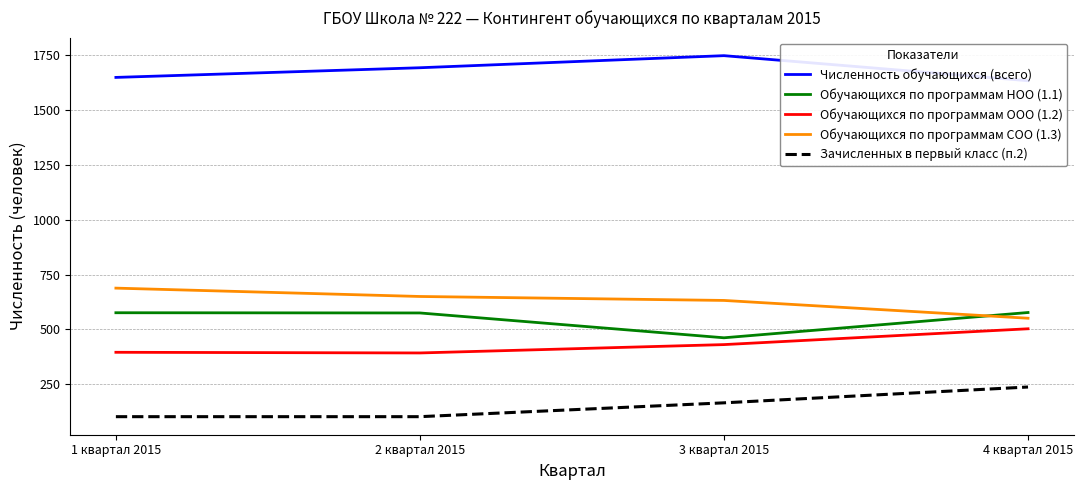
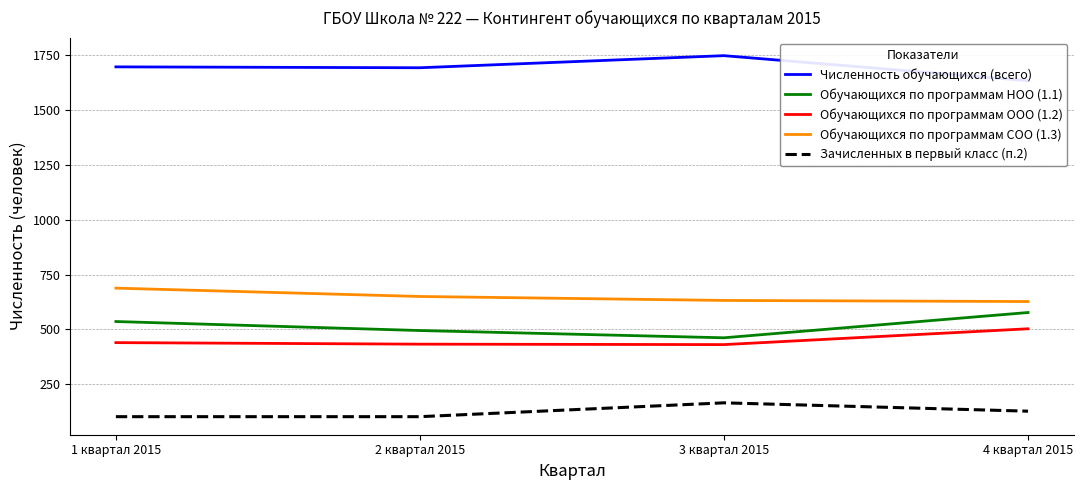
  {
    "Численность обучающихся (всего)": {
-     "1 квартал 2015": 1650,
+     "1 квартал 2015": 1700,
      "2 квартал 2015": 1690,
      "3 квартал 2015": 1750
    },
    "Обучающихся по программам НОО (1.1)": {
-     "1 квартал 2015": 580,
-     "2 квартал 2015": 580,
+     "1 квартал 2015": 540,
+     "2 квартал 2015": 500,
      "3 квартал 2015": 460,
      "4 квартал 2015": 580
    },
    "Обучающихся по программам ООО (1.2)": {
-     "1 квартал 2015": 400,
-     "2 квартал 2015": 390,
+     "1 квартал 2015": 440,
+     "2 квартал 2015": 430,
      "3 квартал 2015": 430,
      "4 квартал 2015": 500
    },
    "Обучающихся по программам СОО (1.3)": {
      "1 квартал 2015": 690,
      "2 квартал 2015": 650,
      "3 квартал 2015": 630,
-     "4 квартал 2015": 550
+     "4 квартал 2015": 630
    },
    "Зачисленных в первый класс (п.2)": {
      "1 квартал 2015": 100,
      "2 квартал 2015": 100,
      "3 квартал 2015": 170,
-     "4 квартал 2015": 240
+     "4 квартал 2015": 130
    }
  }
